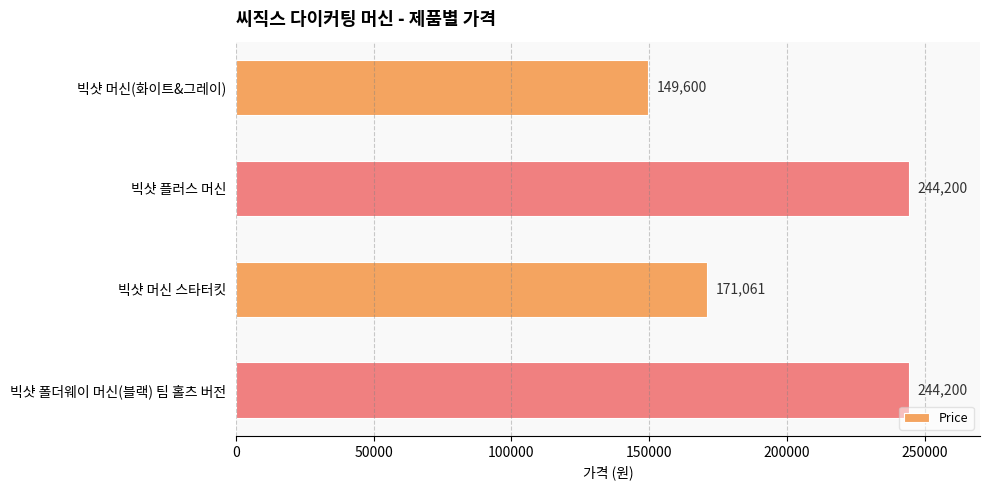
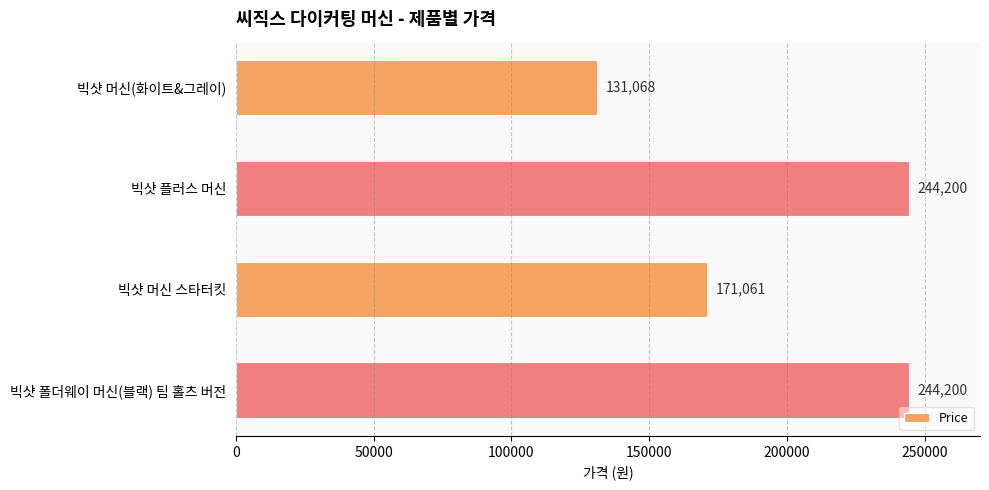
  {
-   "빅샷 머신(화이트&그레이)": "149,600",
+   "빅샷 머신(화이트&그레이)": "131,068",
    "빅샷 플러스 머신": "244,200",
    "빅샷 머신 스타터킷": "171,061",
    "빅샷 폴더웨이 머신(블랙) 팀 홀츠 버전": "244,200"
  }
